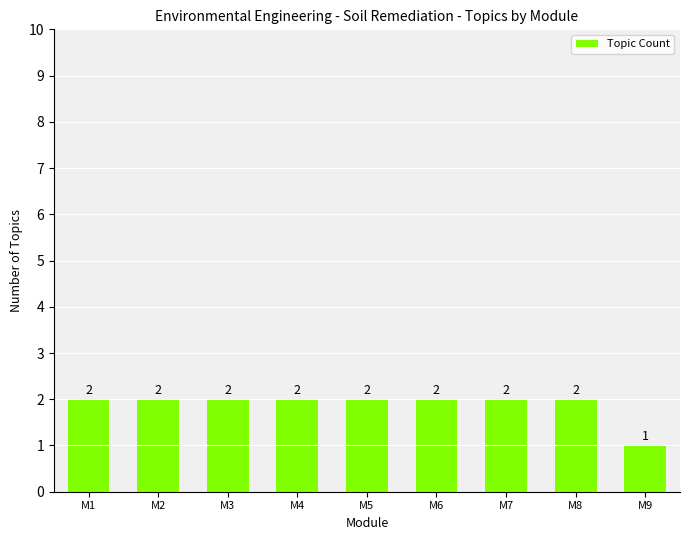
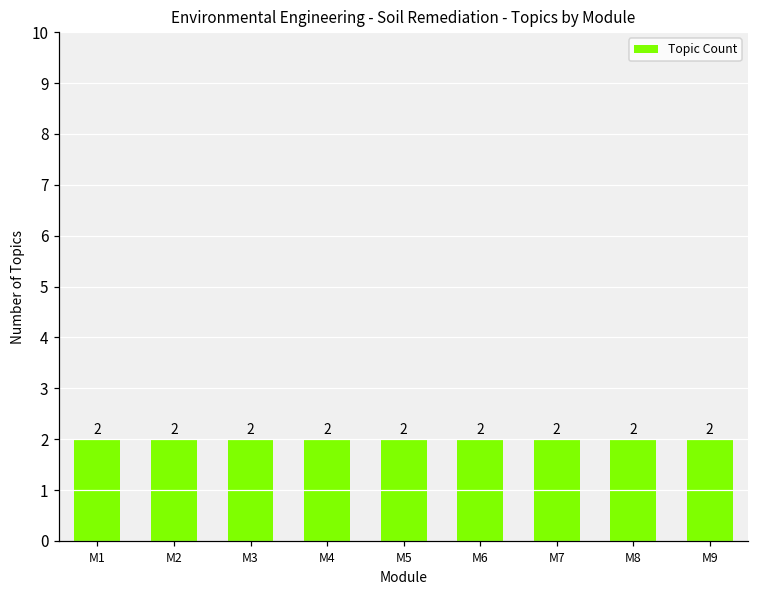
  {
    "M1": 2,
    "M2": 2,
    "M3": 2,
    "M4": 2,
    "M5": 2,
    "M6": 2,
    "M7": 2,
    "M8": 2,
-   "M9": 1
+   "M9": 2
  }
